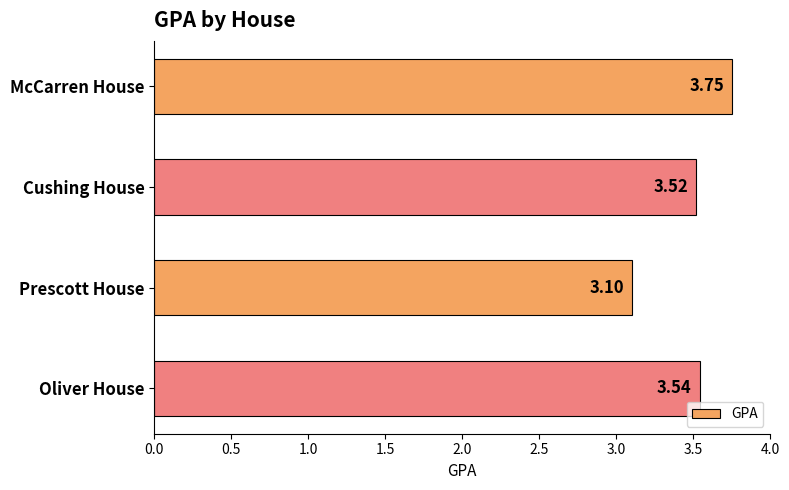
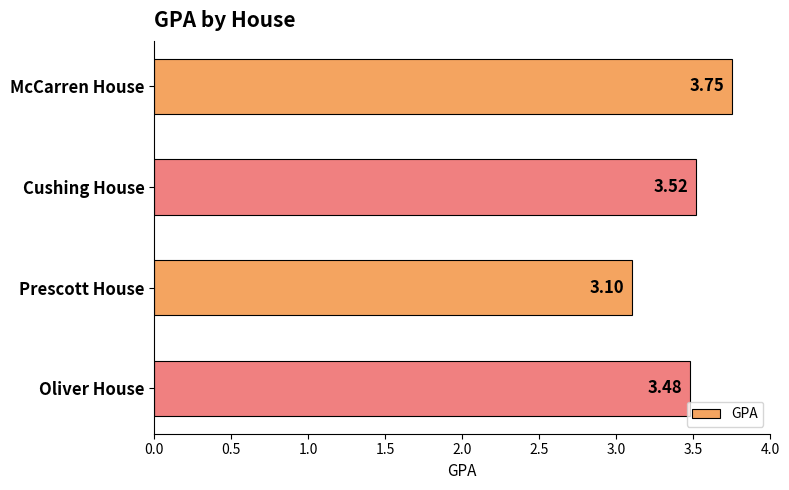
  {
    "McCarren House": 3.75,
    "Cushing House": 3.52,
    "Prescott House": 3.10,
-   "Oliver House": 3.54
+   "Oliver House": 3.48
  }
